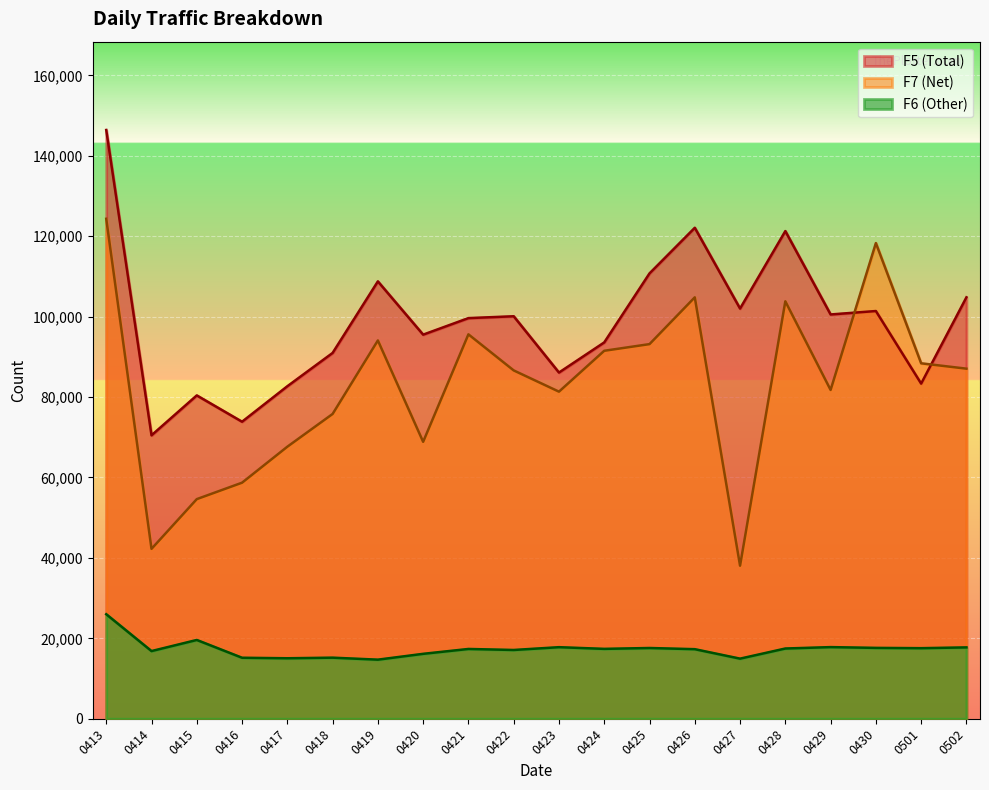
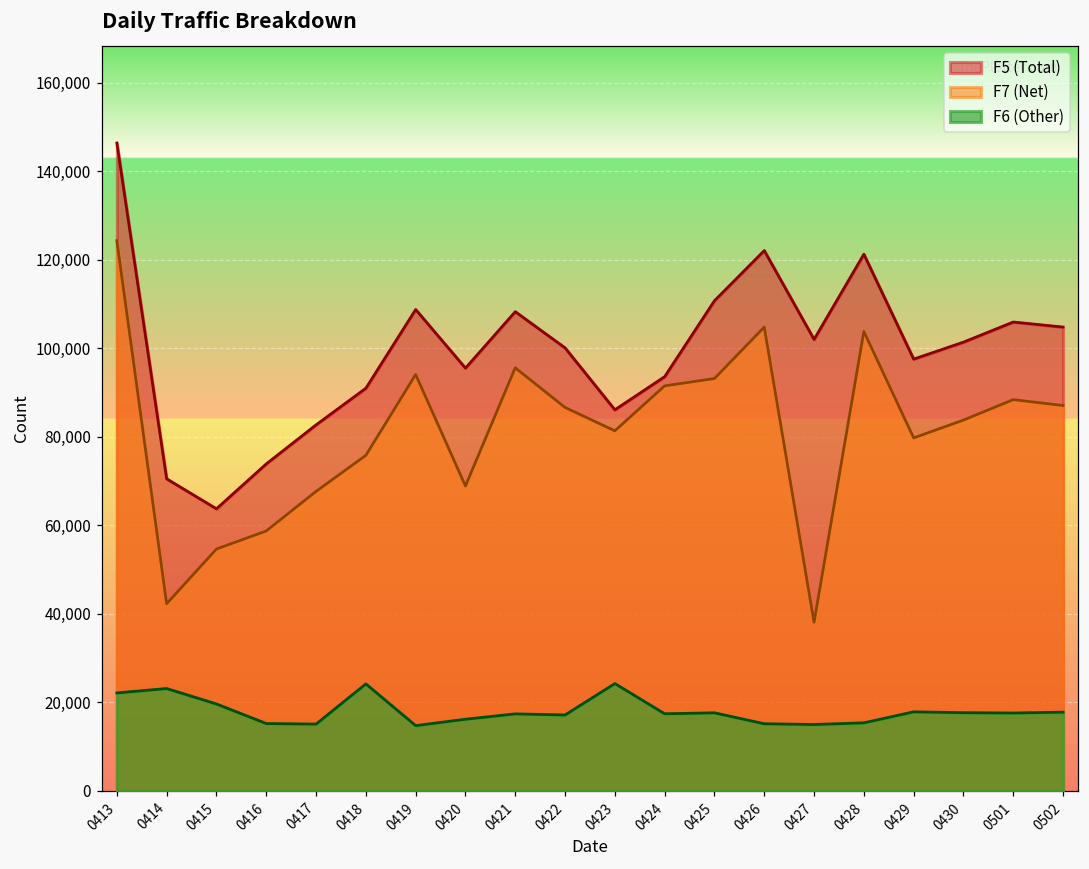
  {
    "F5 (Total)": {
      "0413": "146,000",
      "0414": "70,000",
-     "0415": "80,000",
+     "0415": "64,000",
      "0416": "74,000",
      "0417": "83,000",
      "0418": "91,000",
      "0419": "109,000",
      "0420": "96,000",
-     "0421": "100,000",
+     "0421": "108,000",
      "0422": "100,000",
      "0423": "86,000",
      "0424": "94,000",
      "0425": "111,000",
      "0426": "122,000",
      "0427": "102,000",
      "0428": "121,000",
-     "0429": "101,000",
+     "0429": "98,000",
      "0430": "101,000",
-     "0501": "83,000",
+     "0501": "106,000",
      "0502": "105,000"
    },
    "F7 (Net)": {
      "0413": "124,000",
      "0414": "42,000",
      "0415": "55,000",
      "0416": "59,000",
      "0417": "68,000",
      "0418": "76,000",
      "0419": "94,000",
      "0420": "69,000",
      "0421": "96,000",
      "0422": "87,000",
      "0423": "81,000",
      "0424": "92,000",
      "0425": "93,000",
      "0426": "105,000",
      "0427": "38,000",
      "0428": "104,000",
-     "0429": "82,000",
-     "0430": "118,000",
+     "0429": "80,000",
+     "0430": "84,000",
      "0501": "88,000",
      "0502": "87,000"
    },
    "F6 (Other)": {
-     "0413": "26,000",
-     "0414": "17,000",
+     "0413": "22,000",
+     "0414": "23,000",
      "0415": "20,000",
      "0416": "15,000",
      "0417": "15,000",
-     "0418": "15,000",
+     "0418": "24,000",
      "0419": "15,000",
      "0420": "16,000",
      "0421": "17,000",
      "0422": "17,000",
-     "0423": "18,000",
+     "0423": "24,000",
      "0424": "17,000",
      "0425": "18,000",
-     "0426": "17,000",
+     "0426": "15,000",
      "0427": "15,000",
-     "0428": "17,000",
+     "0428": "15,000",
      "0429": "18,000",
      "0430": "18,000",
      "0501": "18,000",
      "0502": "18,000"
    }
  }
